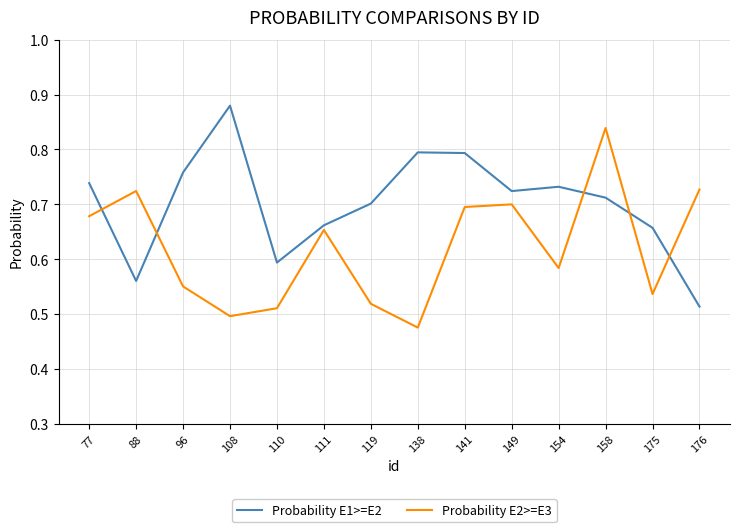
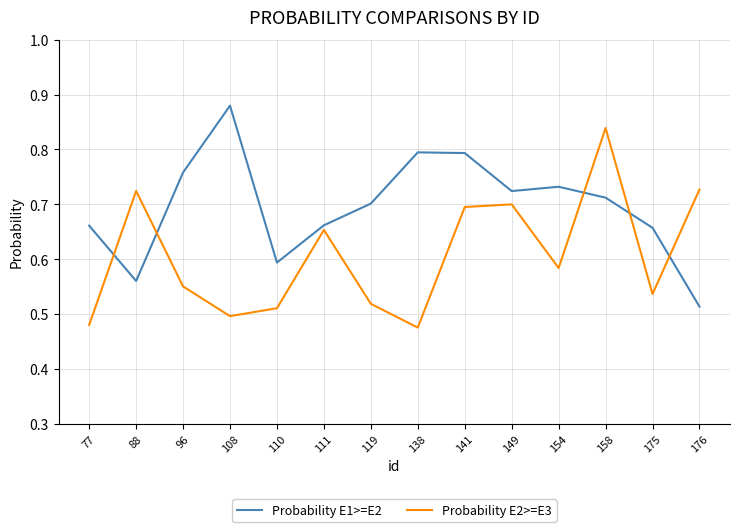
  {
    "Probability E1>=E2": {
-     "77": 0.74,
+     "77": 0.66,
      "88": 0.56,
      "96": 0.76,
      "108": 0.88,
      "110": 0.59,
      "111": 0.66,
      "119": 0.70,
      "138": 0.79,
      "141": 0.79,
      "149": 0.72,
      "154": 0.73,
      "158": 0.71,
      "175": 0.66,
      "176": 0.51
    },
    "Probability E2>=E3": {
-     "77": 0.68,
+     "77": 0.48,
      "88": 0.72,
      "96": 0.55,
      "108": 0.50,
      "110": 0.51,
      "111": 0.65,
      "119": 0.52,
      "138": 0.48,
      "141": 0.70,
      "149": 0.70,
      "154": 0.58,
      "158": 0.84,
      "175": 0.54,
      "176": 0.73
    }
  }
